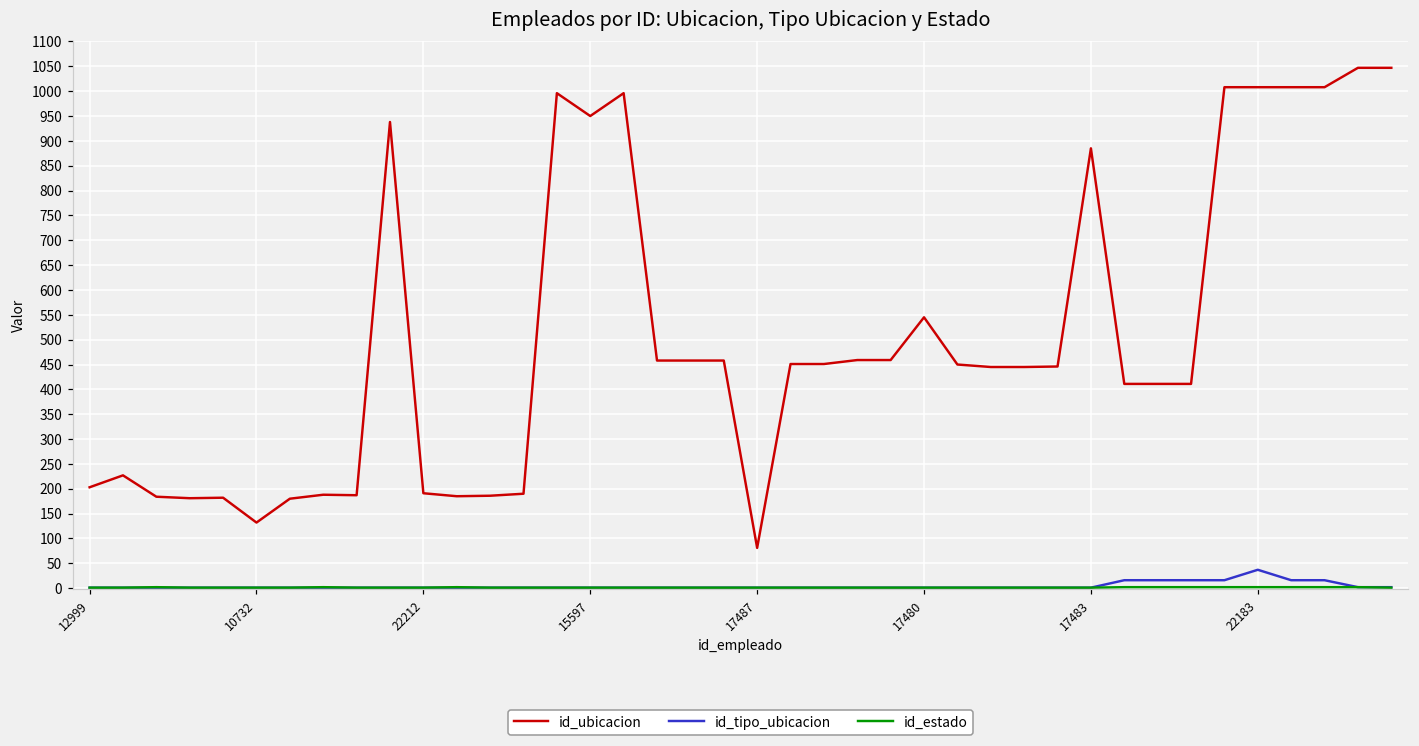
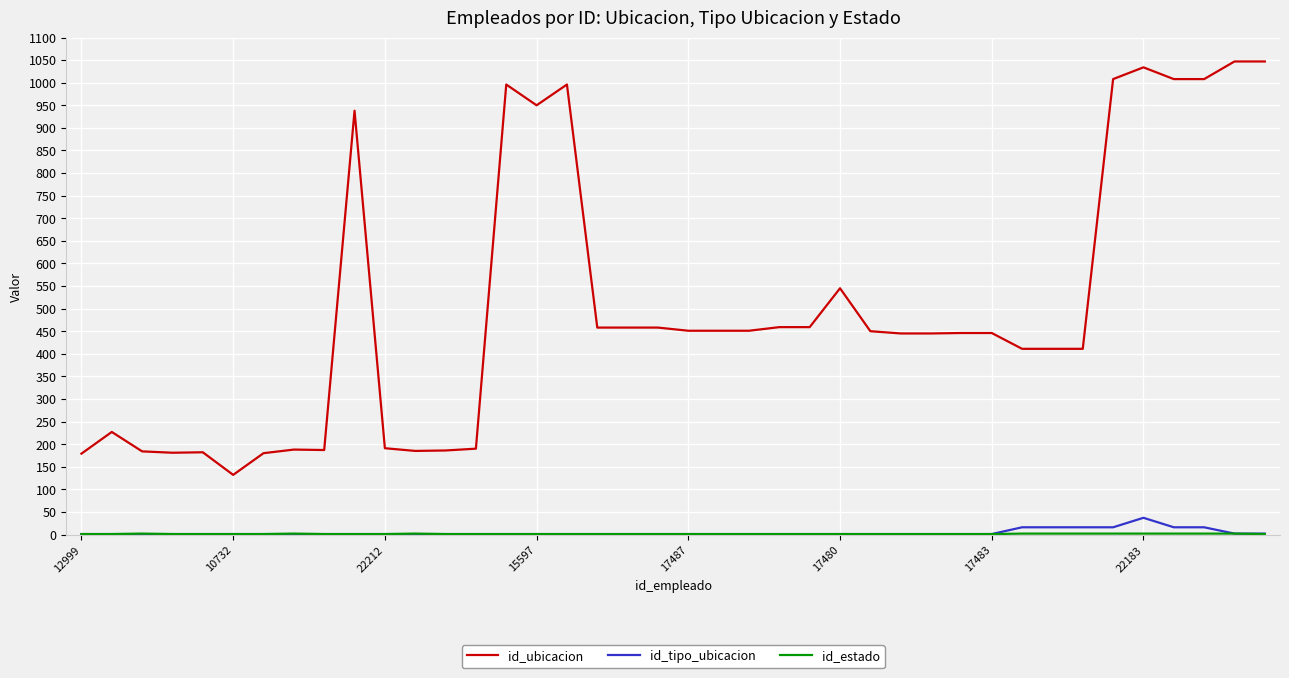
  {
    "id_ubicacion": {
-     "12999": 200,
+     "12999": 180,
      "10732": 130,
      "22212": 190,
      "15597": 950,
-     "17487": 80,
+     "17487": 450,
      "17480": 550,
-     "17483": 890,
-     "22183": 1010
+     "17483": 450,
+     "22183": 1030
    },
    "id_tipo_ubicacion": {
      "22183": 40
    },
    "id_estado": {
      "22183": 0
    }
  }
